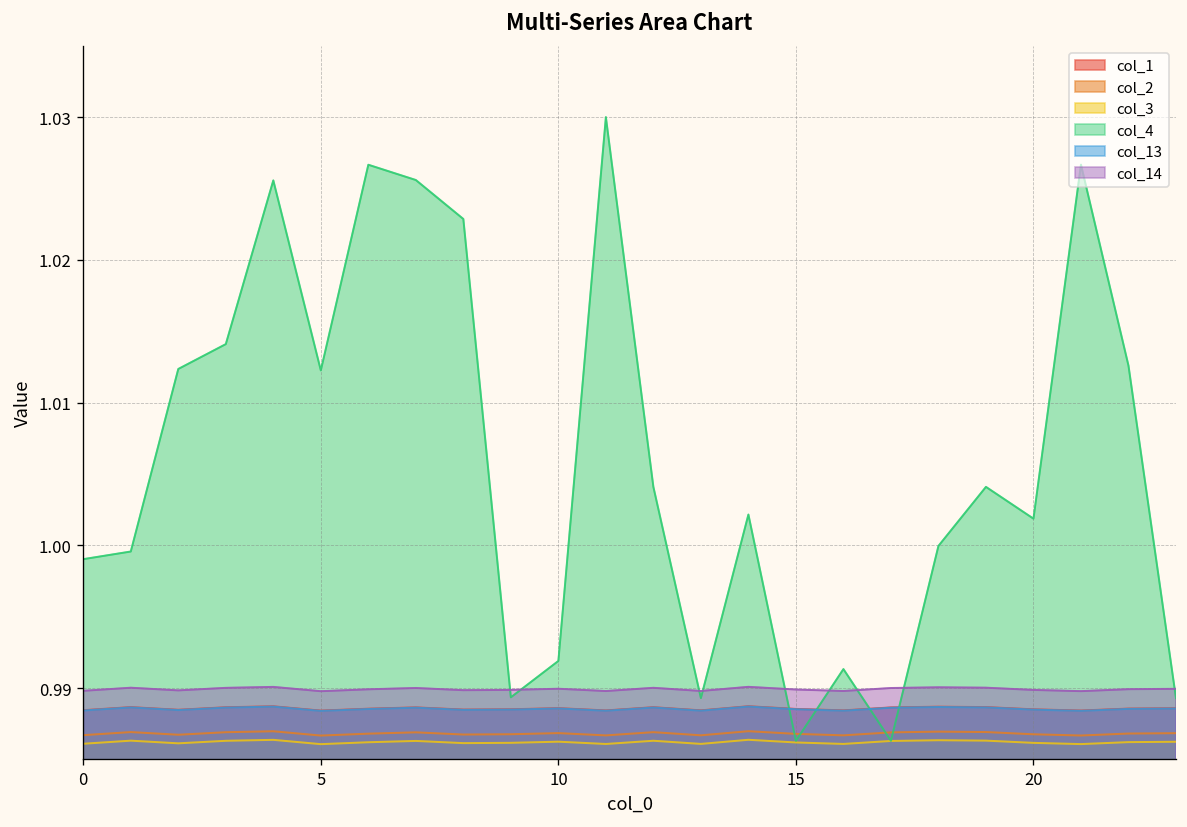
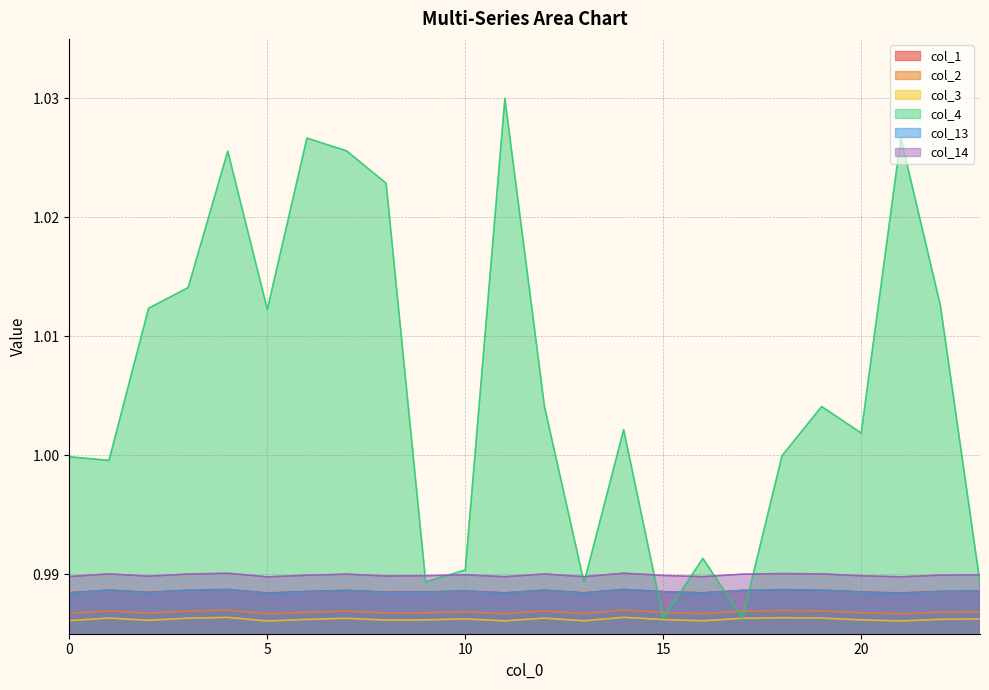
  {
    "col_3": {
      "0": 0.9861,
      "5": 0.9861,
      "10": 0.9862,
      "20": 0.9862
    },
    "col_4": {
-     "0": 0.9990,
+     "0": 0.9999,
      "5": 1.0123,
-     "10": 0.9919,
+     "10": 0.9904,
      "20": 1.0019
    },
    "col_14": {
      "0": 0.9898,
      "5": 0.9898,
      "10": 0.9900,
      "15": 0.9899,
      "20": 0.9899
    }
  }
